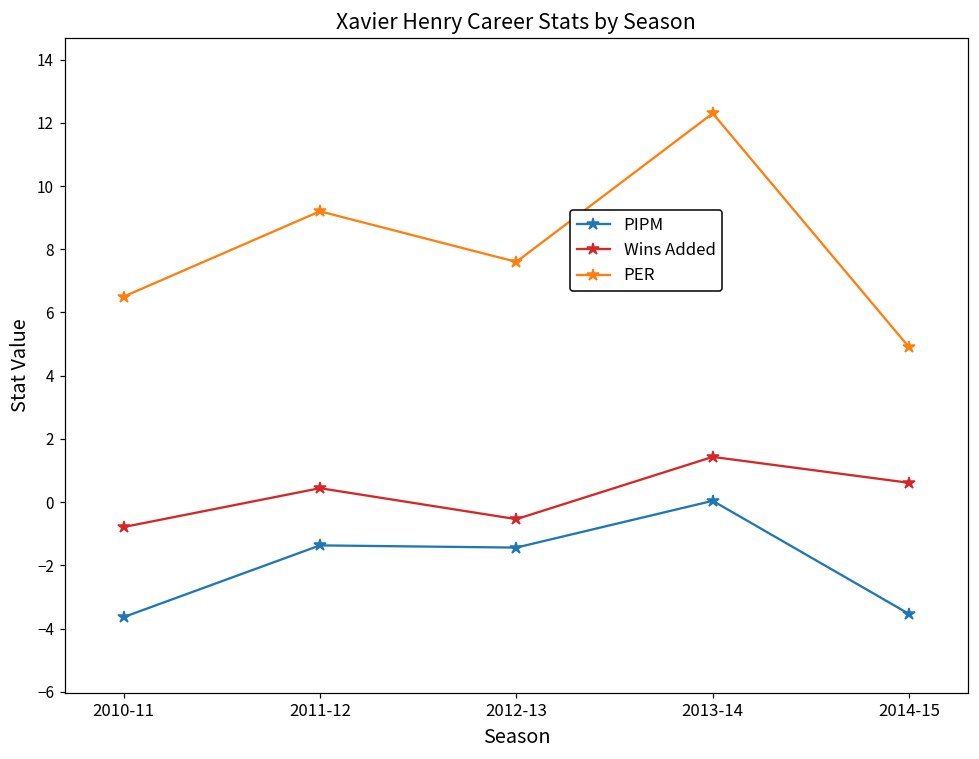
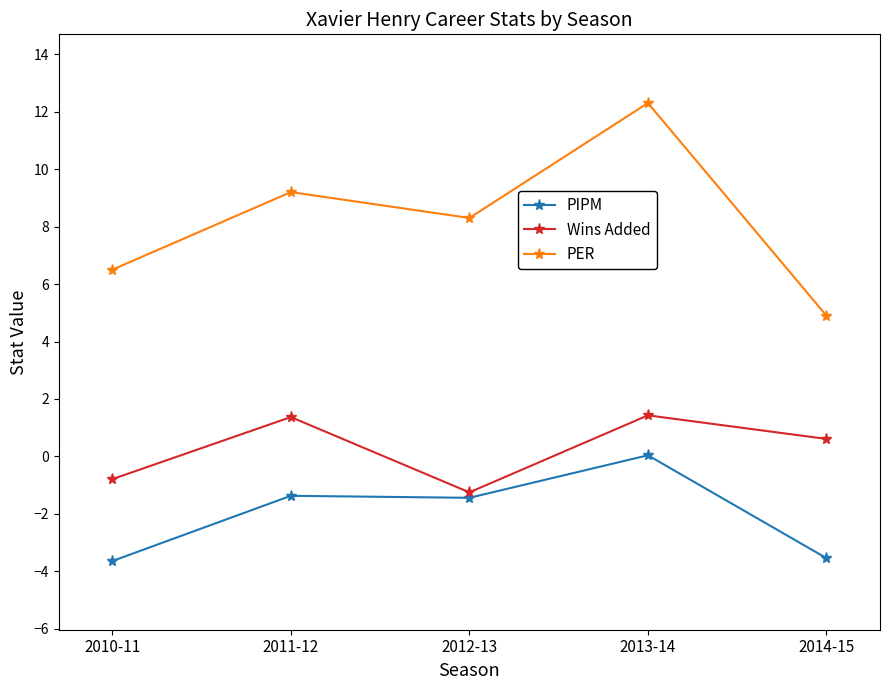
  {
    "PIPM": {
      "2010-11": -3.6,
      "2011-12": -1.4,
      "2012-13": -1.4,
      "2013-14": 0.0,
      "2014-15": -3.5
    },
    "Wins Added": {
      "2010-11": -0.8,
-     "2011-12": 0.4,
-     "2012-13": -0.5,
+     "2011-12": 1.4,
+     "2012-13": -1.3,
      "2013-14": 1.4,
      "2014-15": 0.6
    },
    "PER": {
      "2010-11": 6.5,
      "2011-12": 9.2,
-     "2012-13": 7.6,
+     "2012-13": 8.3,
      "2013-14": 12.3,
      "2014-15": 4.9
    }
  }
